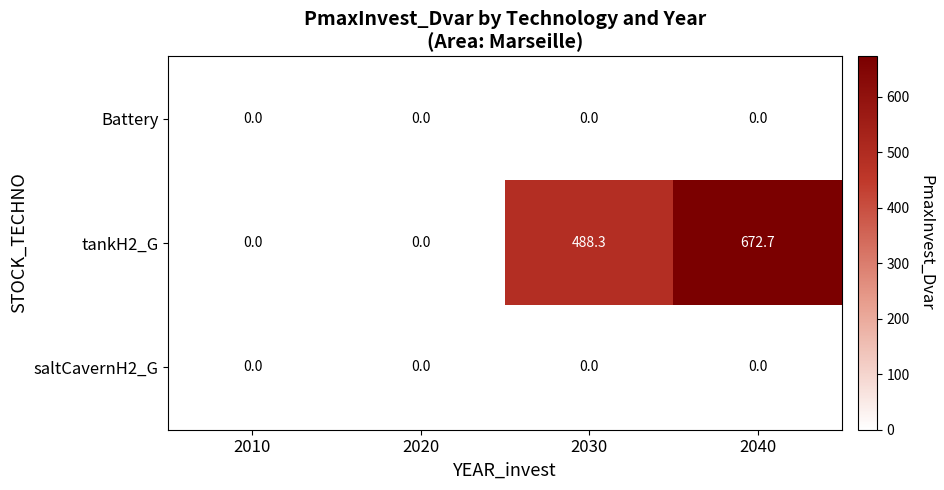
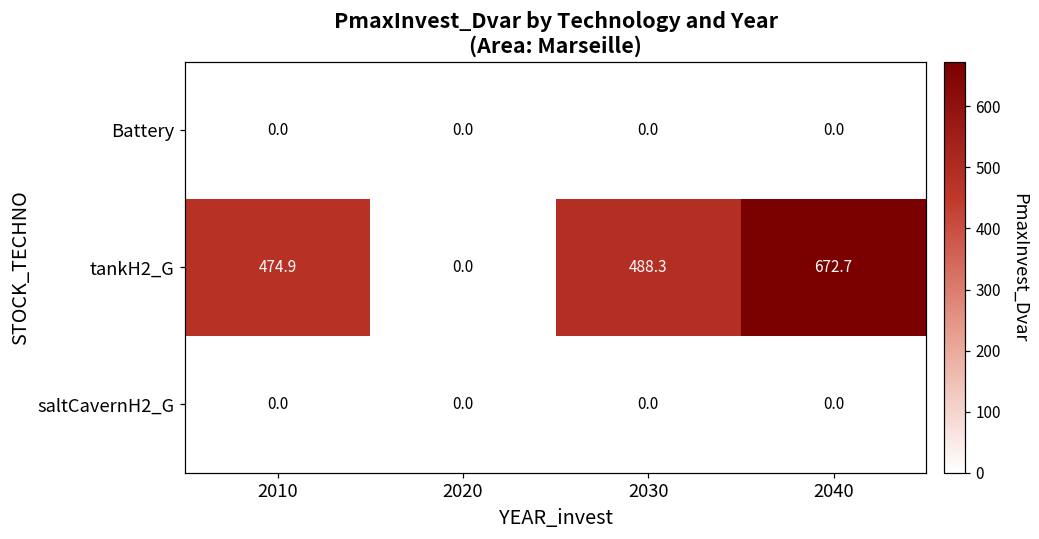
  {
    "Battery": {
      "2010": 0.0,
      "2020": 0.0,
      "2030": 0.0,
      "2040": 0.0
    },
    "tankH2_G": {
-     "2010": 0.0,
+     "2010": 474.9,
      "2020": 0.0,
      "2030": 488.3,
      "2040": 672.7
    },
    "saltCavernH2_G": {
      "2010": 0.0,
      "2020": 0.0,
      "2030": 0.0,
      "2040": 0.0
    }
  }
